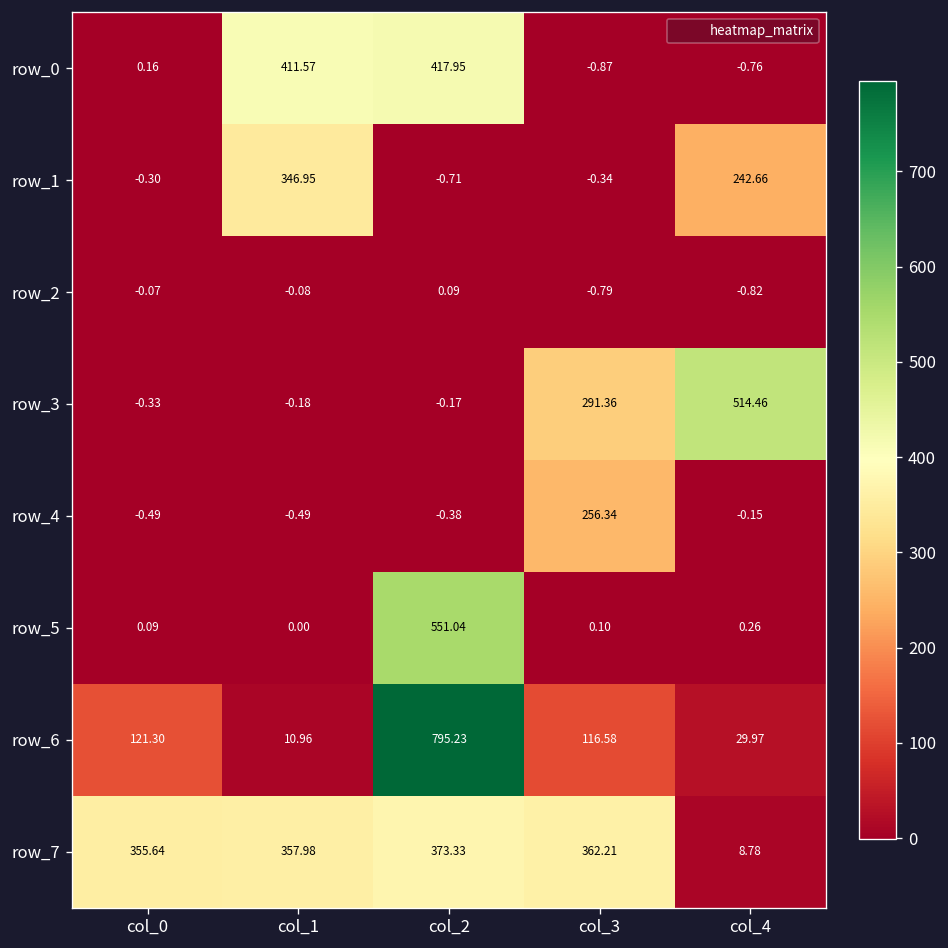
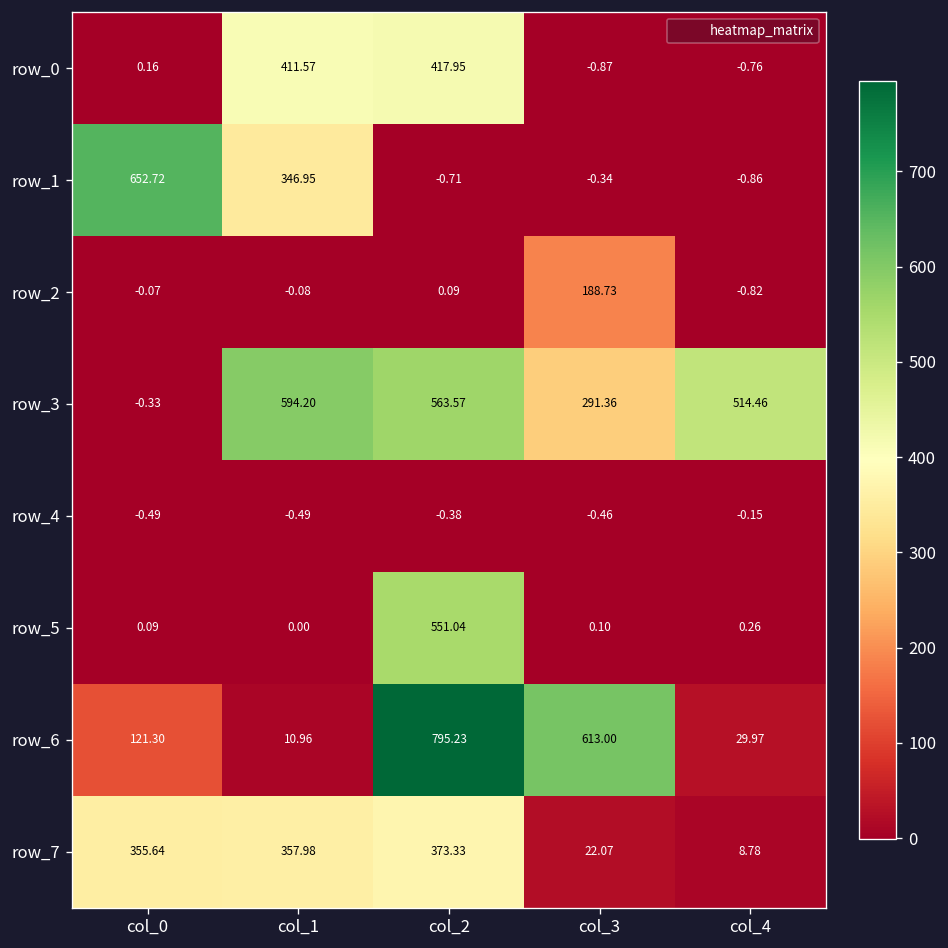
  {
    "row_0": {
      "col_0": 0.16,
      "col_1": 411.57,
      "col_2": 417.95,
      "col_3": -0.87,
      "col_4": -0.76
    },
    "row_1": {
-     "col_0": -0.30,
+     "col_0": 652.72,
      "col_1": 346.95,
      "col_2": -0.71,
      "col_3": -0.34,
-     "col_4": 242.66
+     "col_4": -0.86
    },
    "row_2": {
      "col_0": -0.07,
      "col_1": -0.08,
      "col_2": 0.09,
-     "col_3": -0.79,
+     "col_3": 188.73,
      "col_4": -0.82
    },
    "row_3": {
      "col_0": -0.33,
-     "col_1": -0.18,
-     "col_2": -0.17,
+     "col_1": 594.20,
+     "col_2": 563.57,
      "col_3": 291.36,
      "col_4": 514.46
    },
    "row_4": {
      "col_0": -0.49,
      "col_1": -0.49,
      "col_2": -0.38,
-     "col_3": 256.34,
+     "col_3": -0.46,
      "col_4": -0.15
    },
    "row_5": {
      "col_0": 0.09,
      "col_1": 0.00,
      "col_2": 551.04,
      "col_3": 0.10,
      "col_4": 0.26
    },
    "row_6": {
      "col_0": 121.30,
      "col_1": 10.96,
      "col_2": 795.23,
-     "col_3": 116.58,
+     "col_3": 613.00,
      "col_4": 29.97
    },
    "row_7": {
      "col_0": 355.64,
      "col_1": 357.98,
      "col_2": 373.33,
-     "col_3": 362.21,
+     "col_3": 22.07,
      "col_4": 8.78
    }
  }
